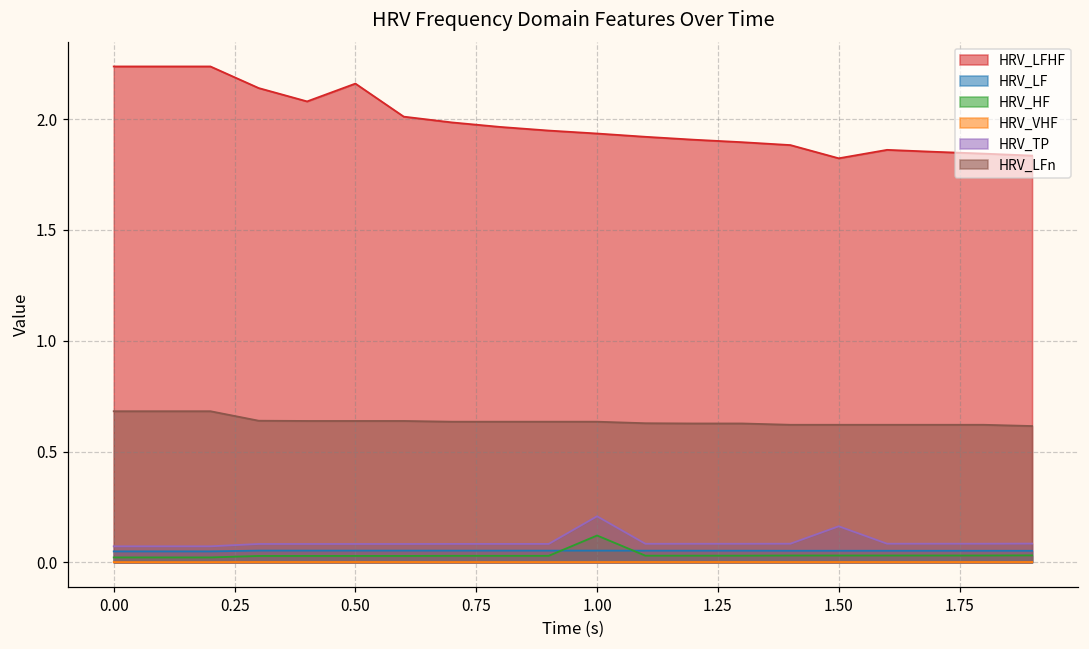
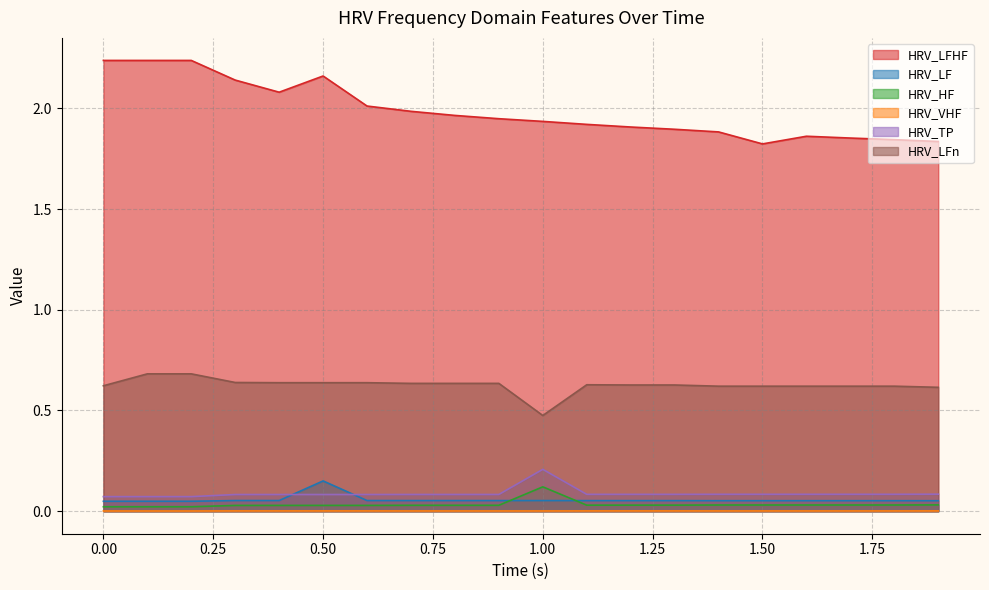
  {
    "HRV_LFHF": {
      "0.00": 2.24,
      "0.50": 2.16,
      "1.00": 1.94,
      "1.50": 1.82
    },
    "HRV_LF": {
      "0.00": 0.05,
-     "0.50": 0.05,
+     "0.50": 0.15,
      "1.00": 0.05,
      "1.50": 0.05
    },
    "HRV_HF": {
      "0.00": 0.02,
      "0.50": 0.03,
      "1.00": 0.12,
      "1.50": 0.03
    },
    "HRV_VHF": {
      "0.00": 0.00,
      "0.50": 0.00,
      "1.00": 0.00,
      "1.50": 0.00
    },
    "HRV_TP": {
      "0.00": 0.07,
      "0.50": 0.08,
      "1.00": 0.21,
-     "1.50": 0.16
+     "1.50": 0.08
    },
    "HRV_LFn": {
-     "0.00": 0.68,
+     "0.00": 0.62,
      "0.50": 0.64,
-     "1.00": 0.63,
+     "1.00": 0.48,
      "1.50": 0.62
    }
  }
